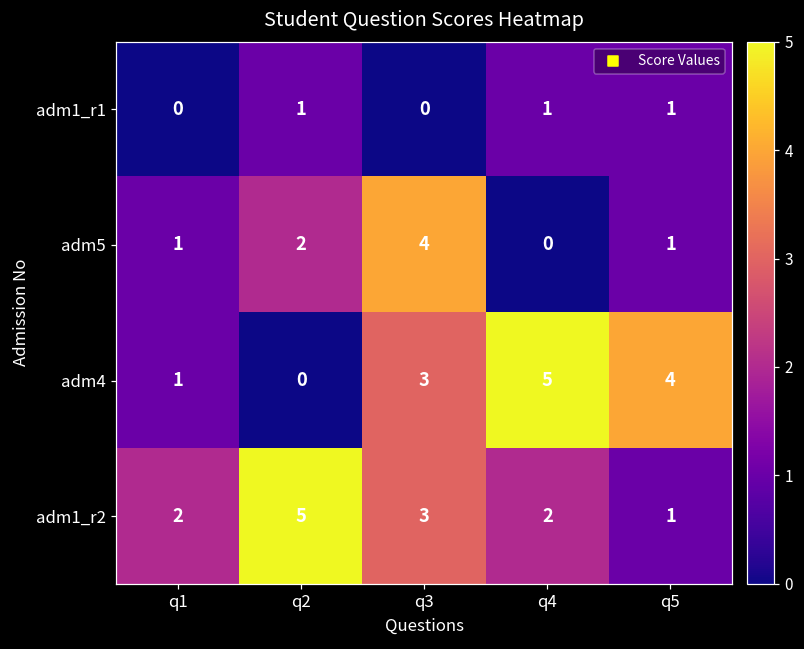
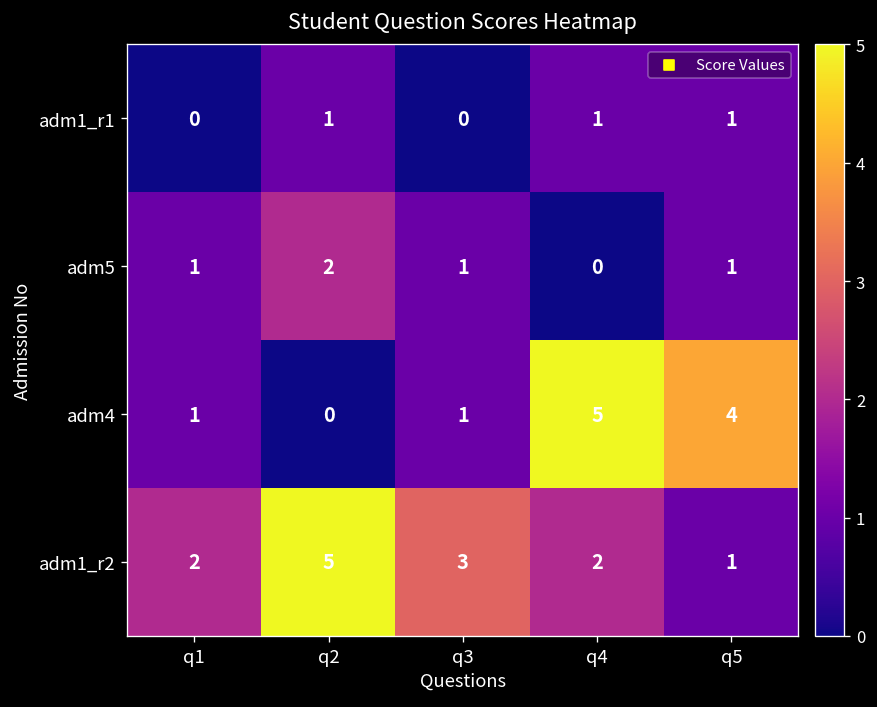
  {
    "adm1_r1": {
      "q1": 0,
      "q2": 1,
      "q3": 0,
      "q4": 1,
      "q5": 1
    },
    "adm5": {
      "q1": 1,
      "q2": 2,
-     "q3": 4,
+     "q3": 1,
      "q4": 0,
      "q5": 1
    },
    "adm4": {
      "q1": 1,
      "q2": 0,
-     "q3": 3,
+     "q3": 1,
      "q4": 5,
      "q5": 4
    },
    "adm1_r2": {
      "q1": 2,
      "q2": 5,
      "q3": 3,
      "q4": 2,
      "q5": 1
    }
  }
